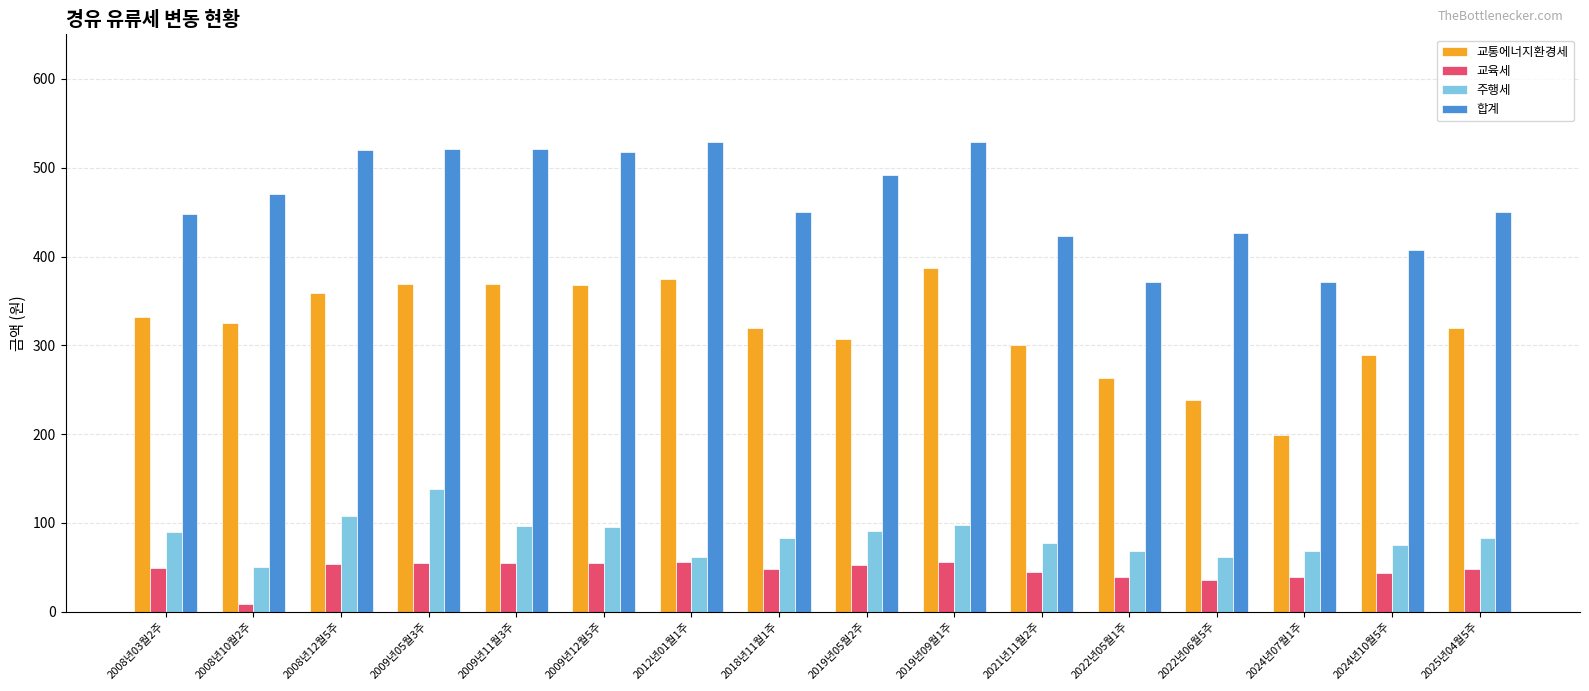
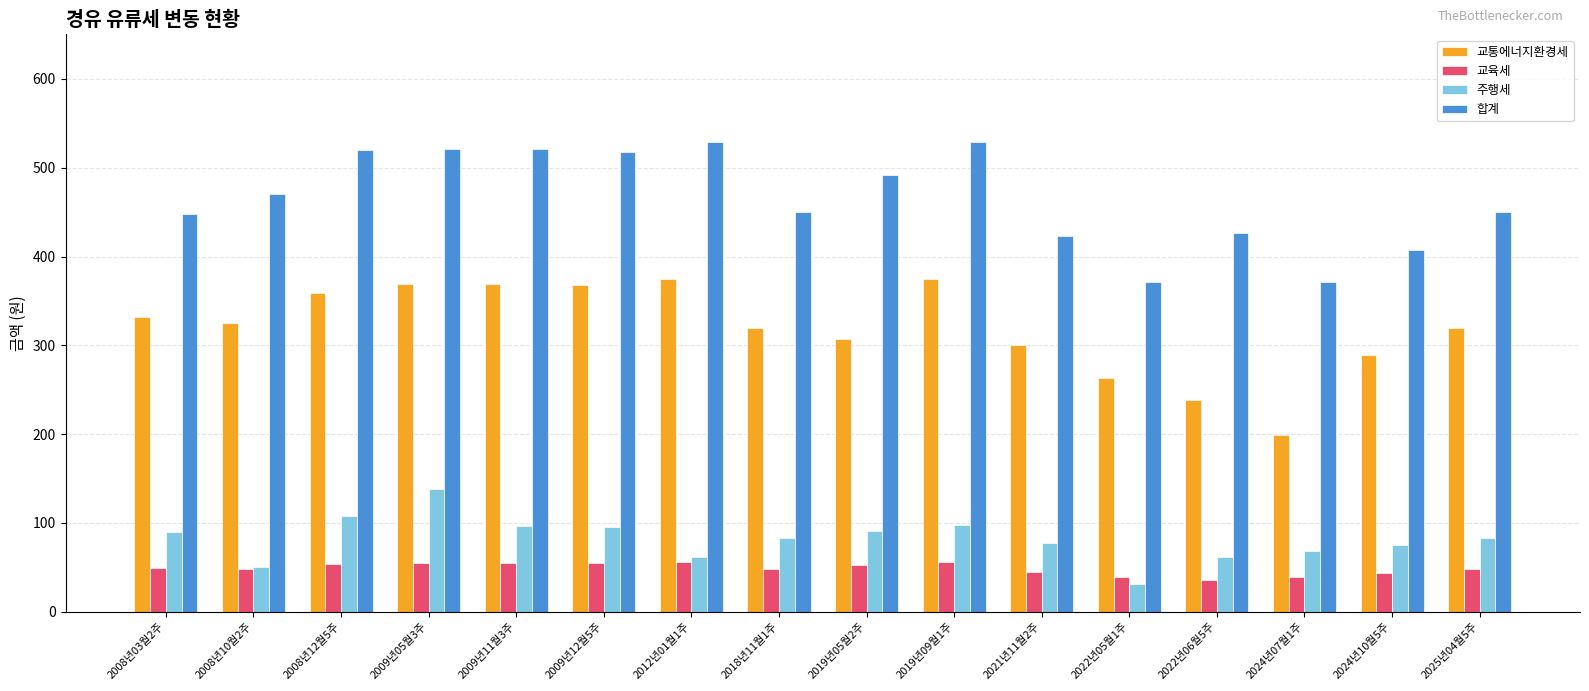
  {
    "교통에너지환경세": {
      "2008년03월2주": 330,
      "2008년10월2주": 320,
      "2008년12월5주": 360,
      "2009년05월3주": 370,
      "2009년11월3주": 370,
      "2009년12월5주": 370,
      "2012년01월1주": 380,
      "2018년11월1주": 320,
      "2019년05월2주": 310,
-     "2019년09월1주": 390,
+     "2019년09월1주": 380,
      "2021년11월2주": 300,
      "2022년05월1주": 260,
      "2022년06월5주": 240,
      "2024년07월1주": 200,
      "2024년10월5주": 290,
      "2025년04월5주": 320
    },
    "교육세": {
      "2008년03월2주": 50,
-     "2008년10월2주": 10,
+     "2008년10월2주": 50,
      "2008년12월5주": 50,
      "2009년05월3주": 60,
      "2009년11월3주": 60,
      "2009년12월5주": 60,
      "2012년01월1주": 60,
      "2018년11월1주": 50,
      "2019년05월2주": 50,
      "2019년09월1주": 60,
      "2021년11월2주": 50,
      "2022년05월1주": 40,
      "2022년06월5주": 40,
      "2024년07월1주": 40,
      "2024년10월5주": 40,
      "2025년04월5주": 50
    },
    "주행세": {
      "2008년03월2주": 90,
      "2008년10월2주": 50,
      "2008년12월5주": 110,
      "2009년05월3주": 140,
      "2009년11월3주": 100,
      "2009년12월5주": 100,
      "2012년01월1주": 60,
      "2018년11월1주": 80,
      "2019년05월2주": 90,
      "2019년09월1주": 100,
      "2021년11월2주": 80,
-     "2022년05월1주": 70,
+     "2022년05월1주": 30,
      "2022년06월5주": 60,
      "2024년07월1주": 70,
      "2024년10월5주": 80,
      "2025년04월5주": 80
    },
    "합계": {
      "2008년03월2주": 450,
      "2008년10월2주": 470,
      "2008년12월5주": 520,
      "2009년05월3주": 520,
      "2009년11월3주": 520,
      "2009년12월5주": 520,
      "2012년01월1주": 530,
      "2018년11월1주": 450,
      "2019년05월2주": 490,
      "2019년09월1주": 530,
      "2021년11월2주": 420,
      "2022년05월1주": 370,
      "2022년06월5주": 430,
      "2024년07월1주": 370,
      "2024년10월5주": 410,
      "2025년04월5주": 450
    }
  }
